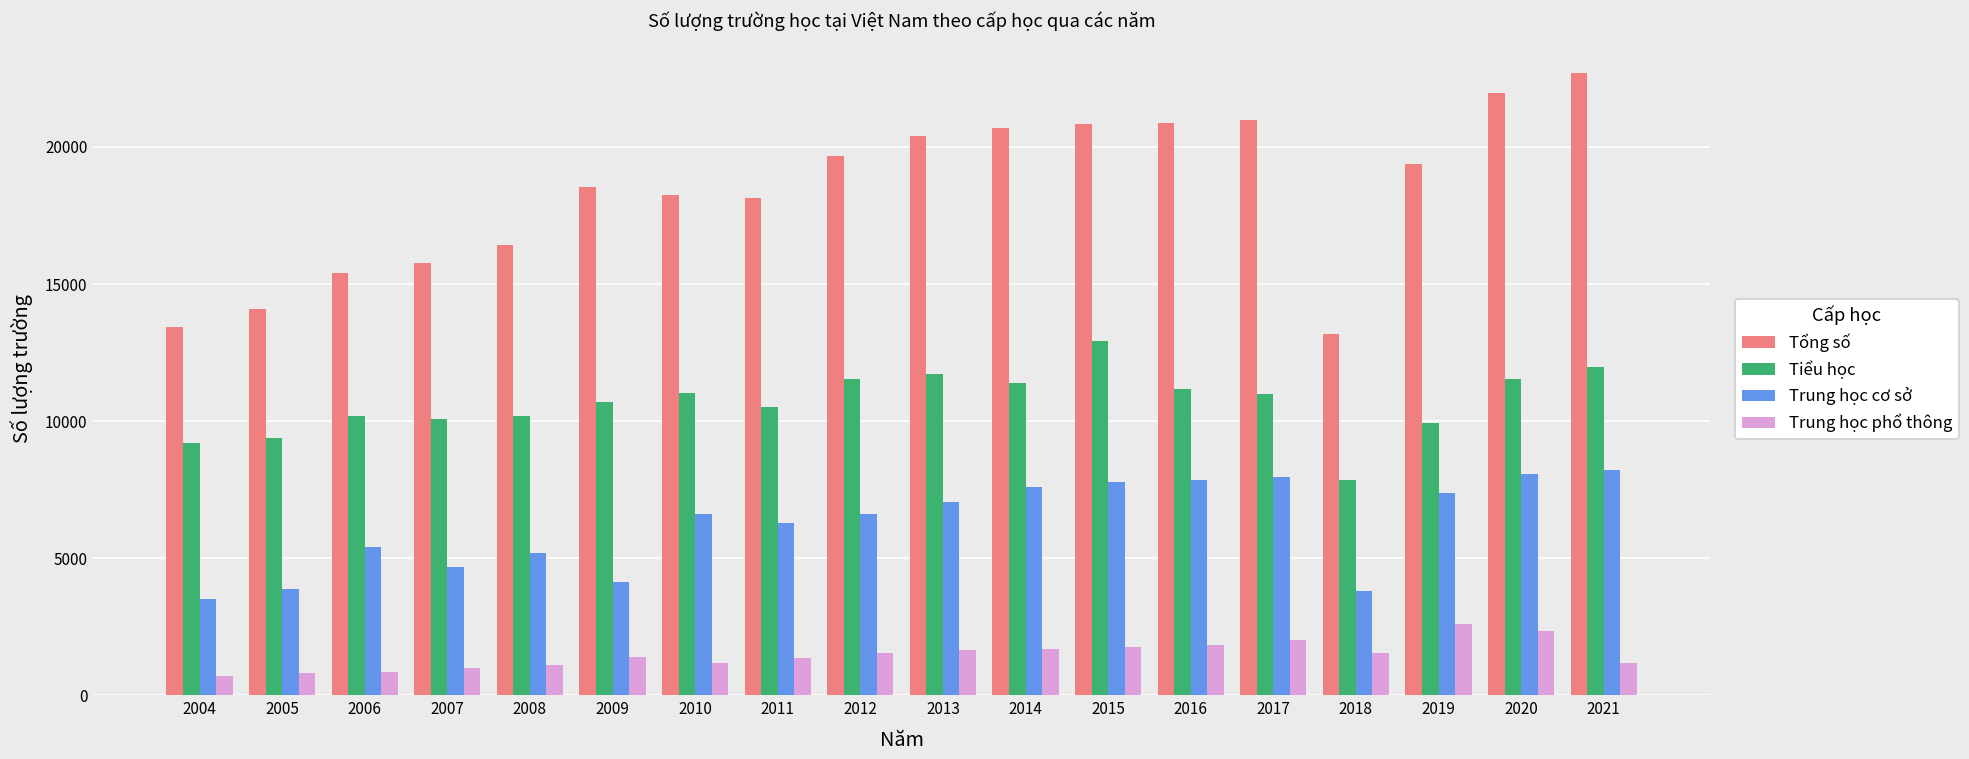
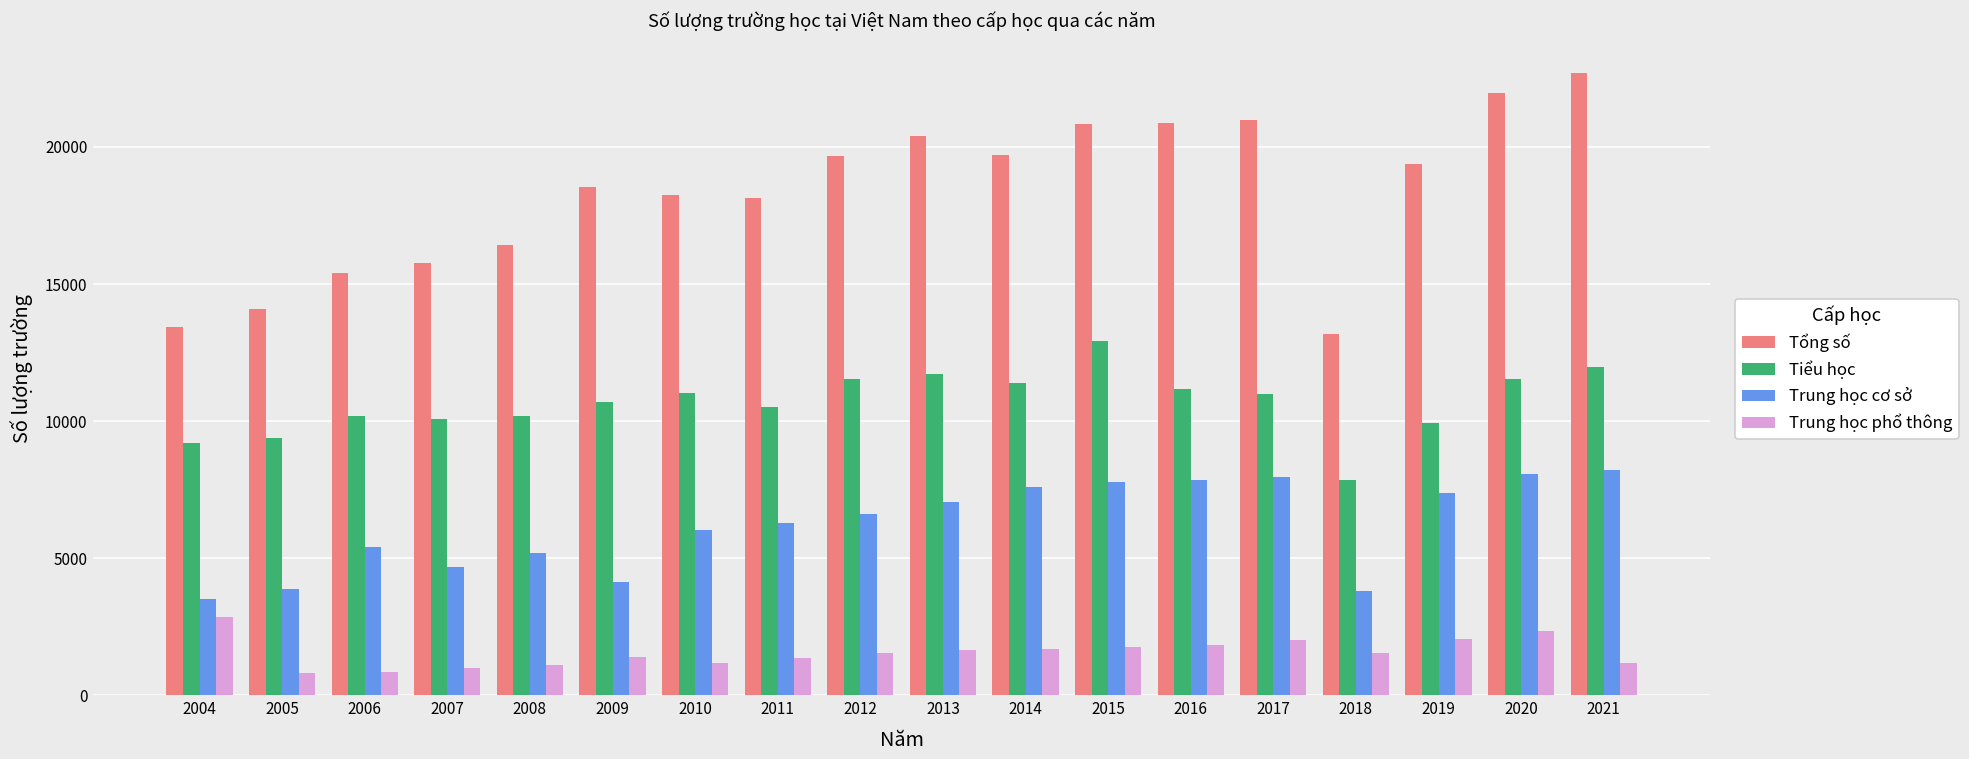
  {
    "Tổng số": {
      "2004": 13400,
      "2005": 14100,
      "2006": 15400,
      "2007": 15800,
      "2008": 16400,
      "2009": 18500,
      "2010": 18200,
      "2011": 18100,
      "2012": 19700,
      "2013": 20400,
-     "2014": 20700,
+     "2014": 19700,
      "2015": 20800,
      "2016": 20900,
      "2017": 21000,
      "2018": 13200,
      "2019": 19400,
      "2020": 22000,
      "2021": 22700
    },
    "Tiểu học": {
      "2004": 9200,
      "2005": 9400,
      "2006": 10200,
      "2007": 10100,
      "2008": 10200,
      "2009": 10700,
      "2010": 11000,
      "2011": 10500,
      "2012": 11500,
      "2013": 11700,
      "2014": 11400,
      "2015": 12900,
      "2016": 11200,
      "2017": 11000,
      "2018": 7800,
      "2019": 9900,
      "2020": 11500,
      "2021": 12000
    },
    "Trung học cơ sở": {
      "2004": 3500,
      "2005": 3900,
      "2006": 5400,
      "2007": 4700,
      "2008": 5200,
      "2009": 4100,
-     "2010": 6600,
+     "2010": 6000,
      "2011": 6300,
      "2012": 6600,
      "2013": 7100,
      "2014": 7600,
      "2015": 7800,
      "2016": 7900,
      "2017": 8000,
      "2018": 3800,
      "2019": 7400,
      "2020": 8100,
      "2021": 8200
    },
    "Trung học phổ thông": {
-     "2004": 700,
+     "2004": 2900,
      "2005": 800,
      "2006": 900,
      "2007": 1000,
      "2008": 1100,
      "2009": 1400,
      "2010": 1200,
      "2011": 1400,
      "2012": 1500,
      "2013": 1600,
      "2014": 1700,
      "2015": 1800,
      "2016": 1800,
      "2017": 2000,
      "2018": 1500,
-     "2019": 2600,
+     "2019": 2100,
      "2020": 2400,
      "2021": 1200
    }
  }
